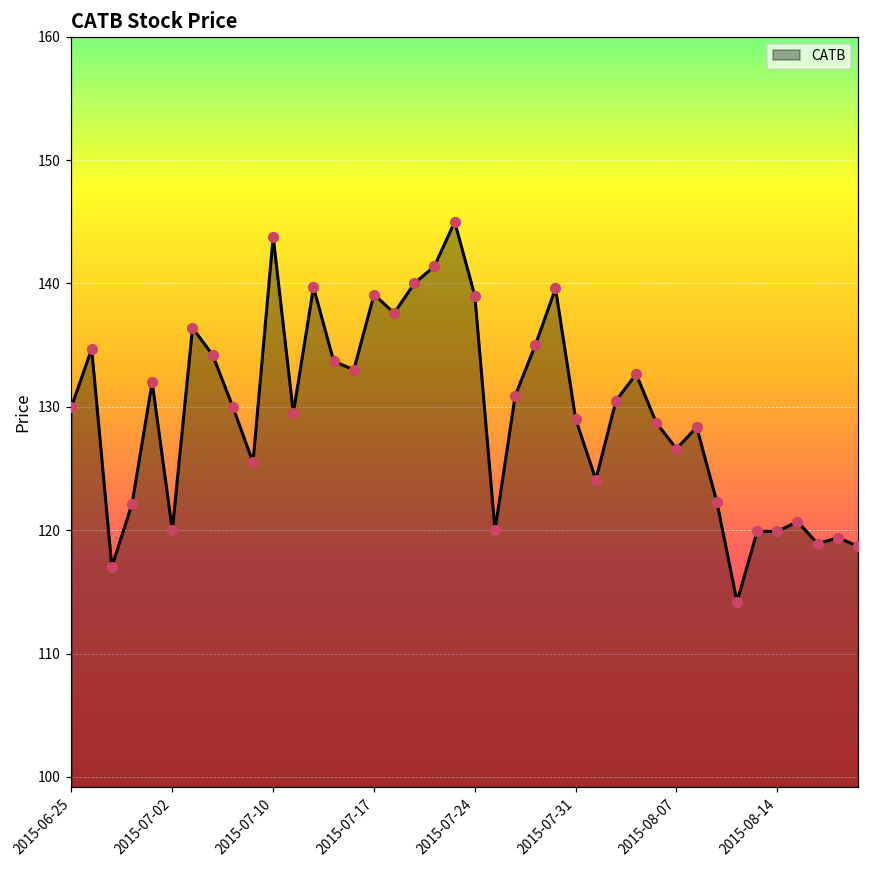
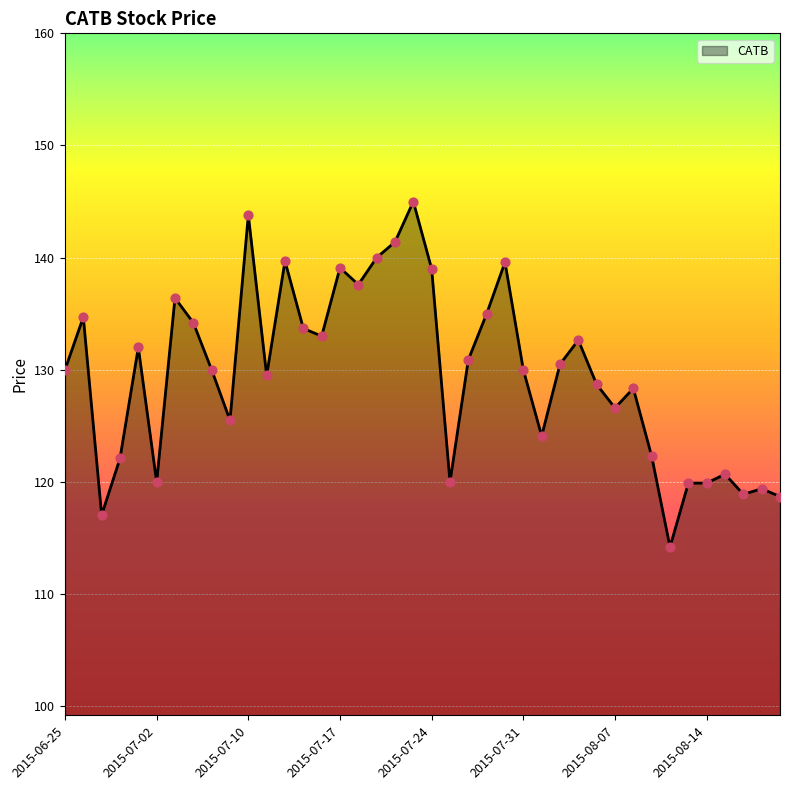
  {
    "2015-06-25": 130,
    "2015-07-02": 120,
    "2015-07-10": 144,
    "2015-07-17": 139,
    "2015-07-24": 139,
-   "2015-07-31": 129,
+   "2015-07-31": 130,
    "2015-08-07": 126.6,
    "2015-08-14": 120
  }
